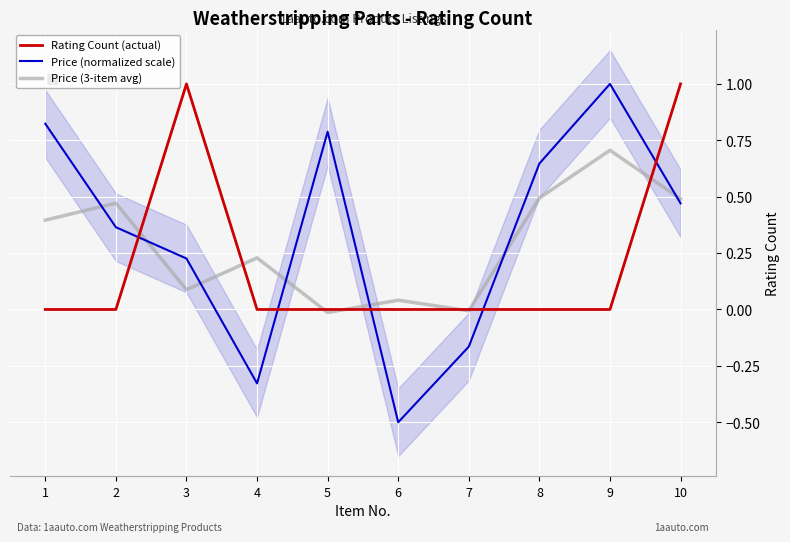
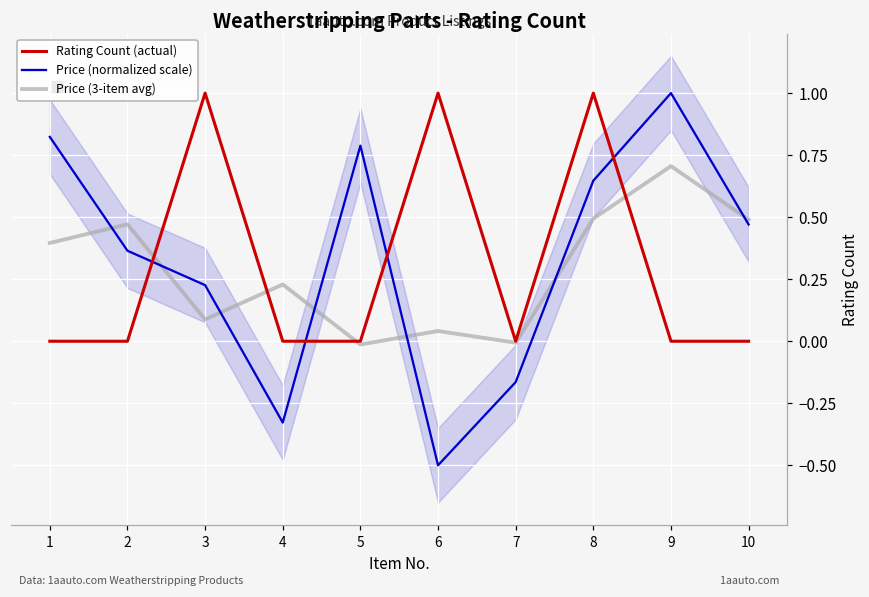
  {
    "Rating Count (actual)": {
      "1": 0,
      "2": 0,
      "3": 1,
      "4": 0,
      "5": 0,
-     "6": 0,
-     "8": 0,
+     "6": 1,
+     "8": 1,
      "9": 0,
-     "10": 1
+     "10": 0
    },
    "Price (3-item avg)": {
      "1": 0.40,
      "2": 0.47,
      "3": 0.09,
      "4": 0.23,
      "5": -0.01,
      "6": 0.04,
      "8": 0.49,
      "9": 0.71,
      "10": 0.49
    }
  }
